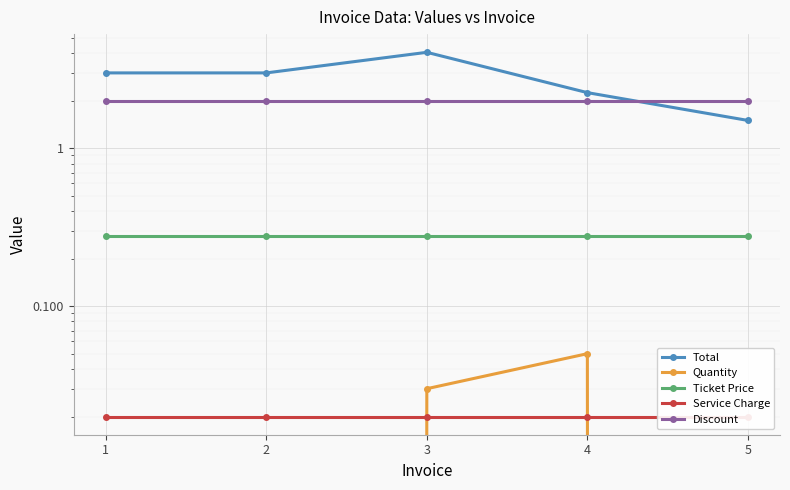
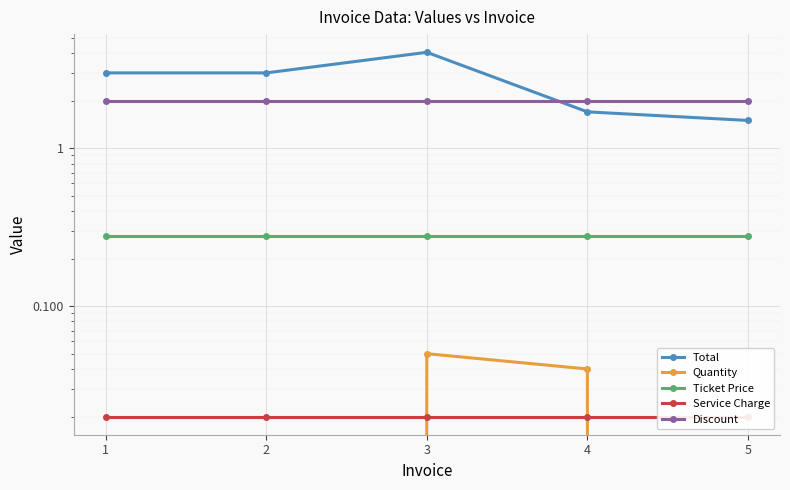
  {
    "Total": {
      "1": 3.0,
      "2": 3.0,
      "3": 4.1,
-     "4": 2.3,
+     "4": 1.7,
      "5": 1.5
    },
    "Quantity": {
-     "3": 0.03,
-     "4": 0.05
+     "3": 0.05,
+     "4": 0.04
    },
    "Ticket Price": {
      "1": 0.28,
      "2": 0.28,
      "3": 0.28,
      "4": 0.28,
      "5": 0.28
    },
    "Service Charge": {
      "1": 0.02,
      "2": 0.02,
      "3": 0.02,
      "4": 0.02
    },
    "Discount": {
      "1": 2.0,
      "2": 2.0,
      "3": 2.0,
      "4": 2.0,
      "5": 2.0
    }
  }
